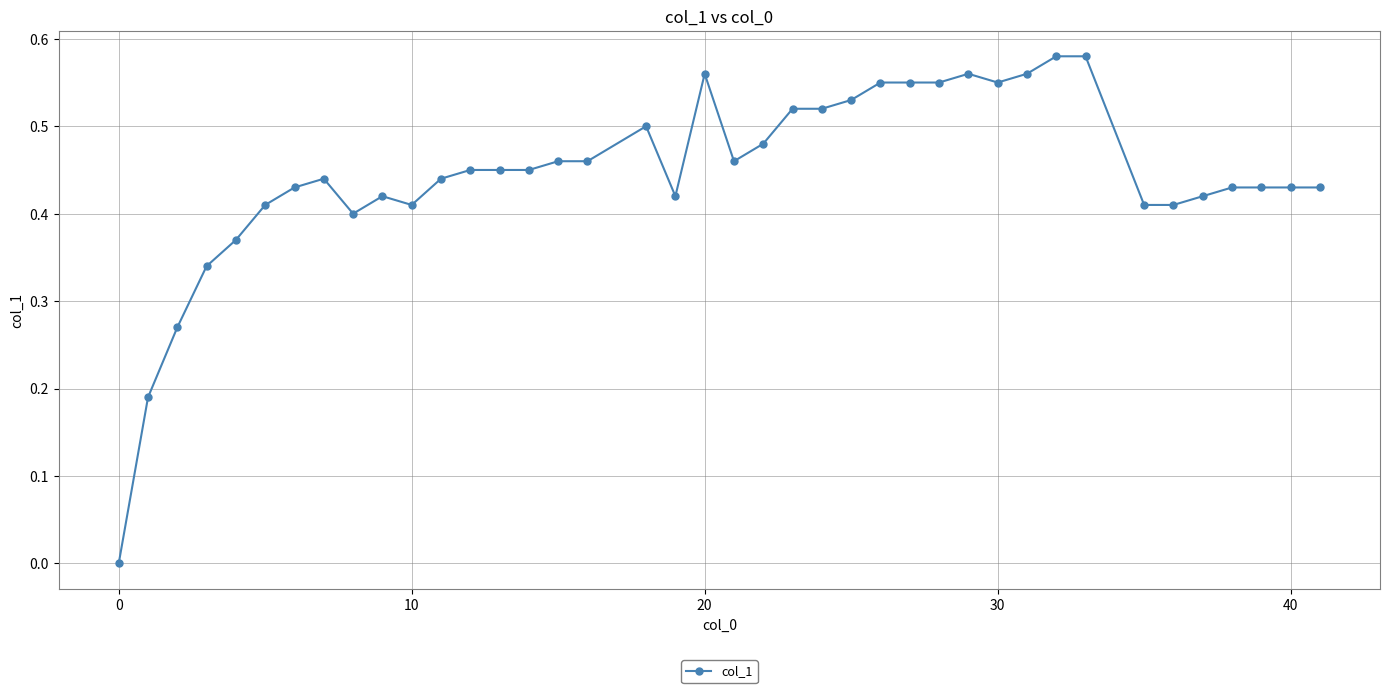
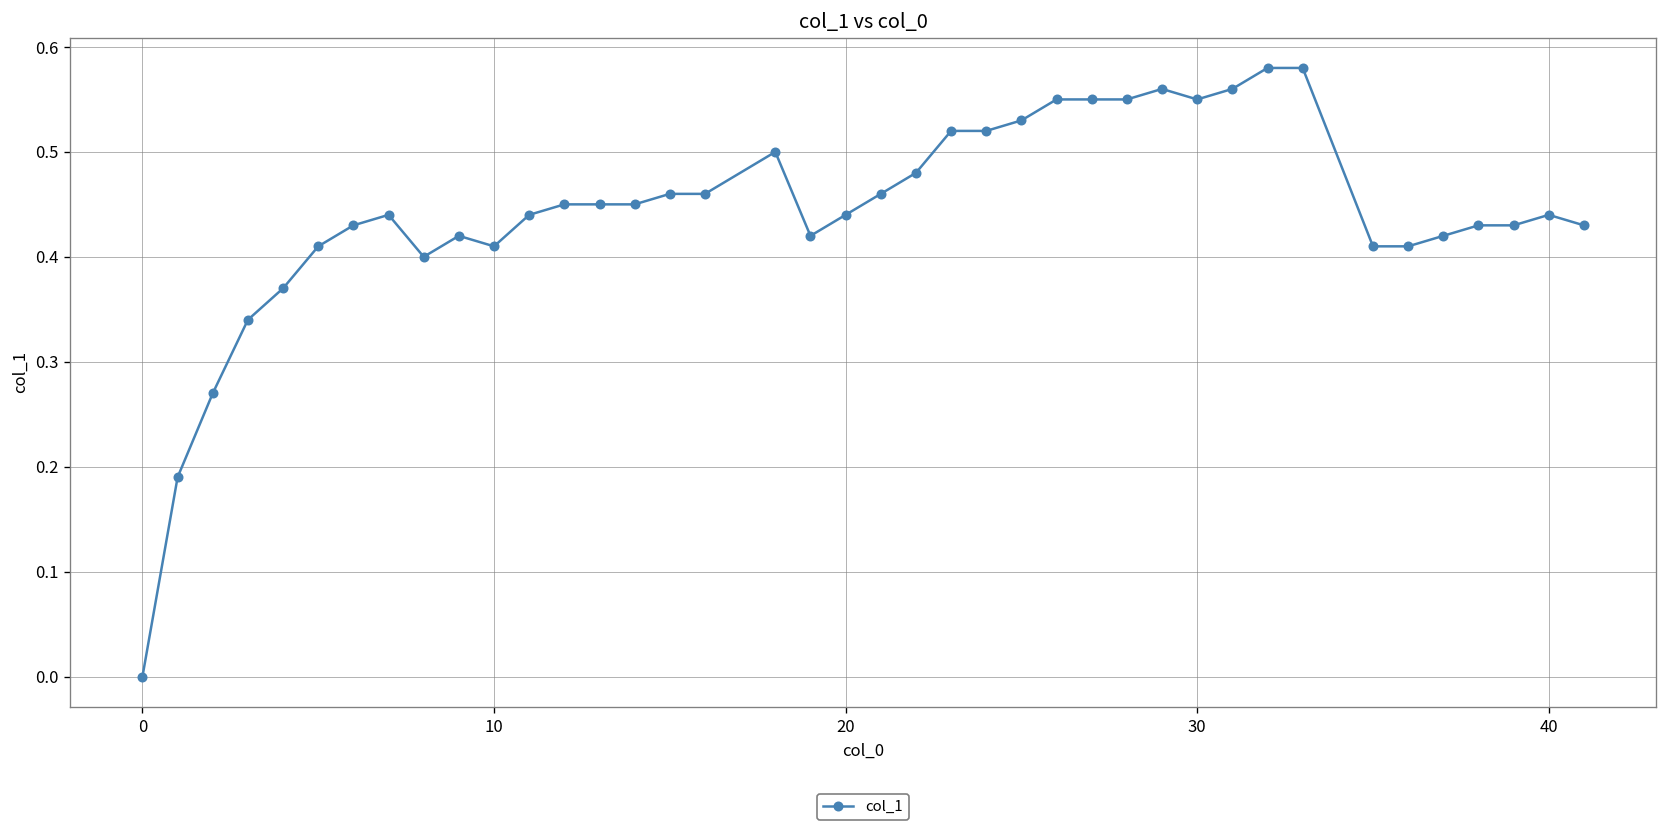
  {
    "0": 0.00,
    "10": 0.41,
-   "20": 0.56,
+   "20": 0.44,
    "30": 0.55,
-   "40": 0.43
+   "40": 0.44
  }
